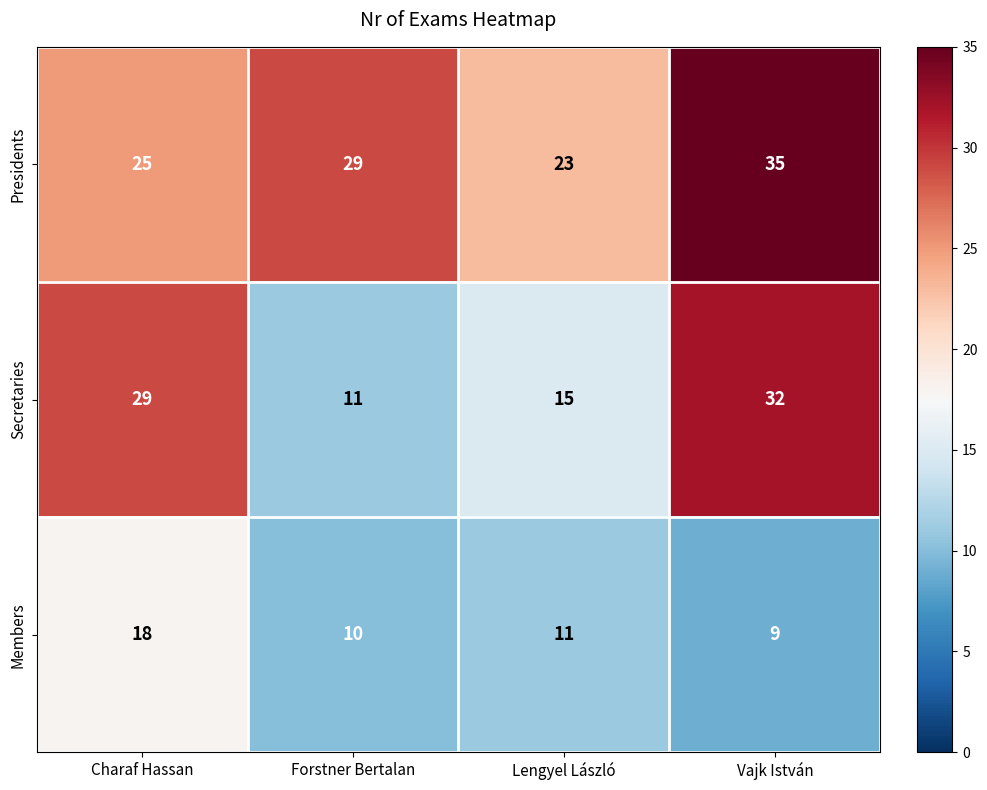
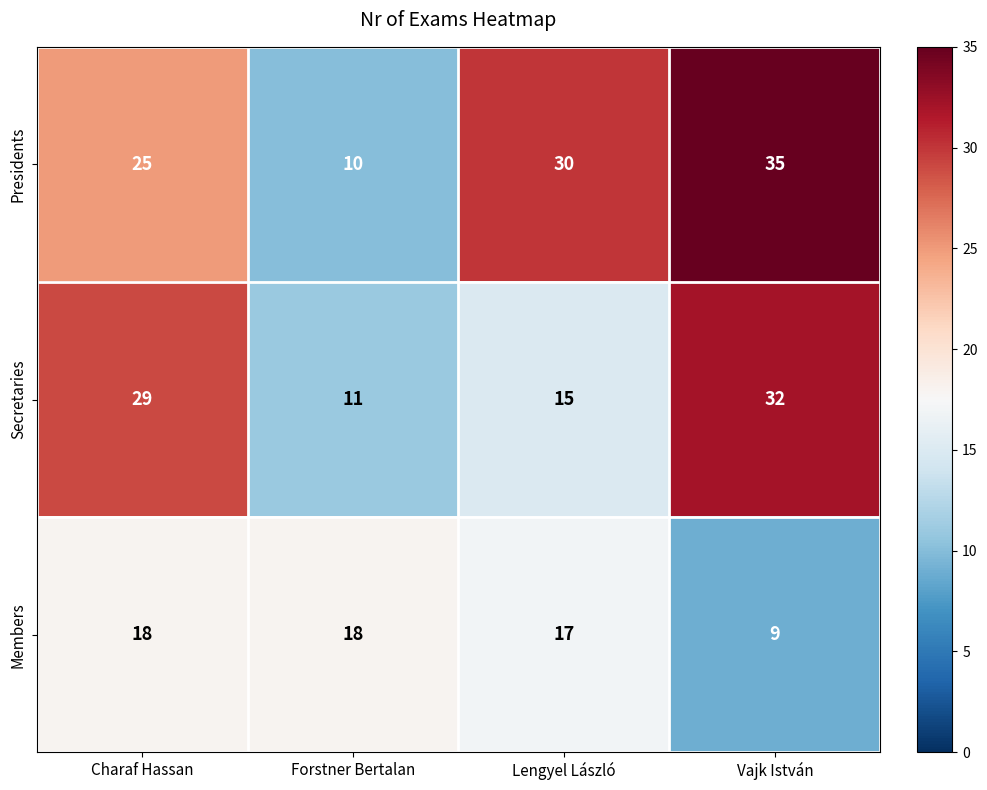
  {
    "Presidents": {
      "Charaf Hassan": 25,
-     "Forstner Bertalan": 29,
-     "Lengyel László": 23,
+     "Forstner Bertalan": 10,
+     "Lengyel László": 30,
      "Vajk István": 35
    },
    "Secretaries": {
      "Charaf Hassan": 29,
      "Forstner Bertalan": 11,
      "Lengyel László": 15,
      "Vajk István": 32
    },
    "Members": {
      "Charaf Hassan": 18,
-     "Forstner Bertalan": 10,
-     "Lengyel László": 11,
+     "Forstner Bertalan": 18,
+     "Lengyel László": 17,
      "Vajk István": 9
    }
  }
